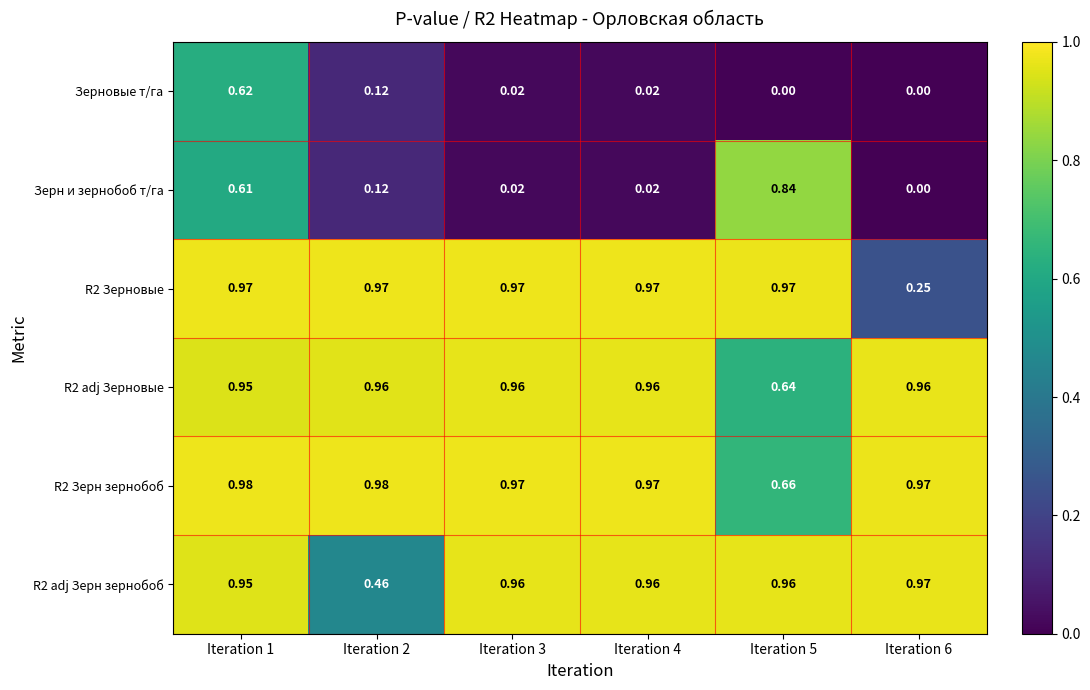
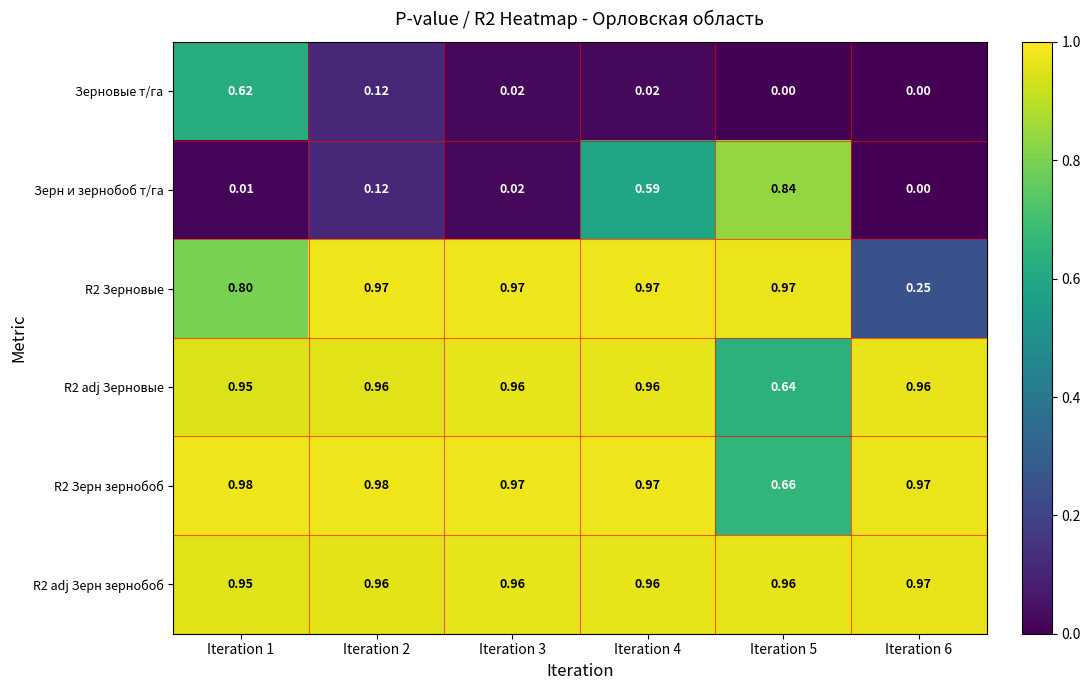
  {
    "Зерновые т/га": {
      "Iteration 1": 0.62,
      "Iteration 2": 0.12,
      "Iteration 3": 0.02,
      "Iteration 4": 0.02,
      "Iteration 5": 0.00,
      "Iteration 6": 0.00
    },
    "Зерн и зернобоб т/га": {
-     "Iteration 1": 0.61,
+     "Iteration 1": 0.01,
      "Iteration 2": 0.12,
      "Iteration 3": 0.02,
-     "Iteration 4": 0.02,
+     "Iteration 4": 0.59,
      "Iteration 5": 0.84,
      "Iteration 6": 0.00
    },
    "R2 Зерновые": {
-     "Iteration 1": 0.97,
+     "Iteration 1": 0.80,
      "Iteration 2": 0.97,
      "Iteration 3": 0.97,
      "Iteration 4": 0.97,
      "Iteration 5": 0.97,
      "Iteration 6": 0.25
    },
    "R2 adj Зерновые": {
      "Iteration 1": 0.95,
      "Iteration 2": 0.96,
      "Iteration 3": 0.96,
      "Iteration 4": 0.96,
      "Iteration 5": 0.64,
      "Iteration 6": 0.96
    },
    "R2 Зерн зернобоб": {
      "Iteration 1": 0.98,
      "Iteration 2": 0.98,
      "Iteration 3": 0.97,
      "Iteration 4": 0.97,
      "Iteration 5": 0.66,
      "Iteration 6": 0.97
    },
    "R2 adj Зерн зернобоб": {
      "Iteration 1": 0.95,
-     "Iteration 2": 0.46,
+     "Iteration 2": 0.96,
      "Iteration 3": 0.96,
      "Iteration 4": 0.96,
      "Iteration 5": 0.96,
      "Iteration 6": 0.97
    }
  }
